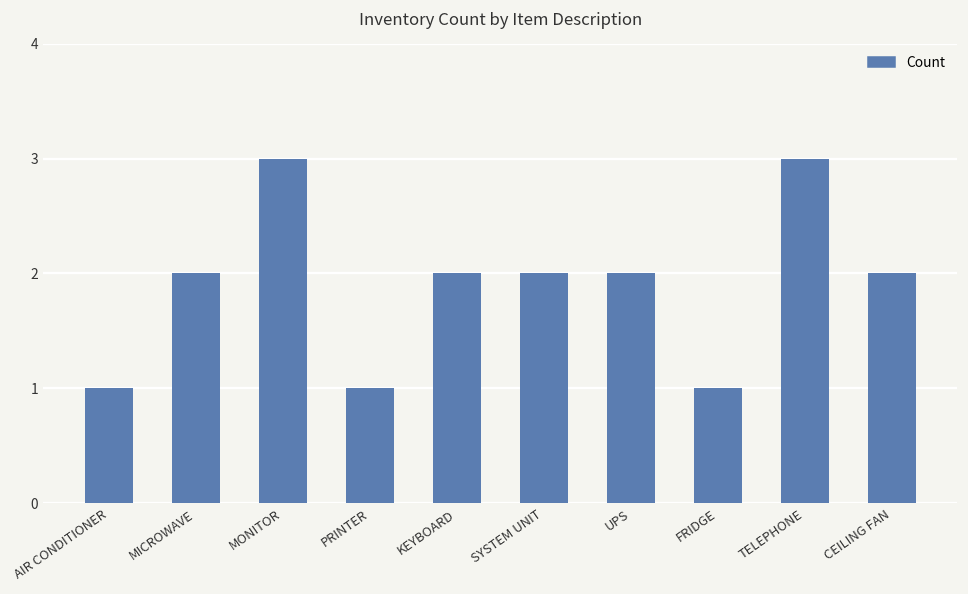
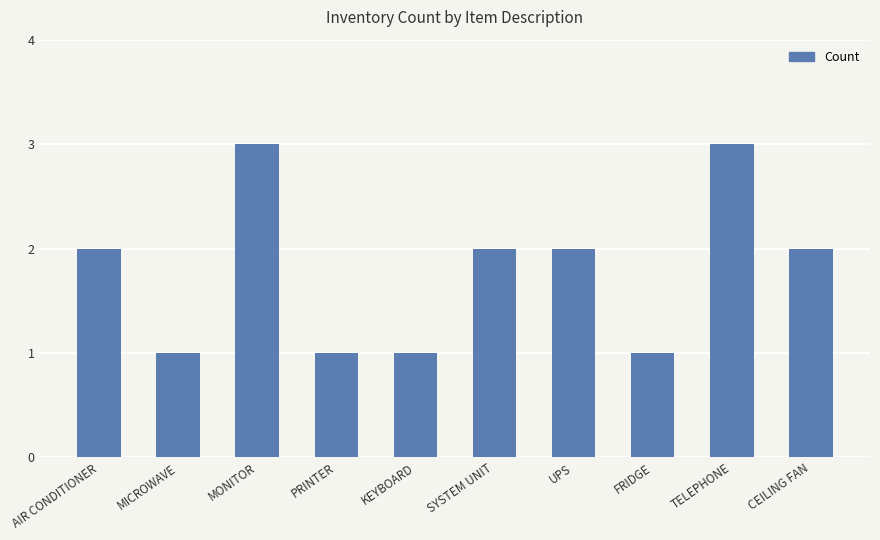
  {
-   "AIR CONDITIONER": 1,
-   "MICROWAVE": 2,
+   "AIR CONDITIONER": 2,
+   "MICROWAVE": 1,
    "MONITOR": 3,
    "PRINTER": 1,
-   "KEYBOARD": 2,
+   "KEYBOARD": 1,
    "SYSTEM UNIT": 2,
    "UPS": 2,
    "FRIDGE": 1,
    "TELEPHONE": 3,
    "CEILING FAN": 2
  }
